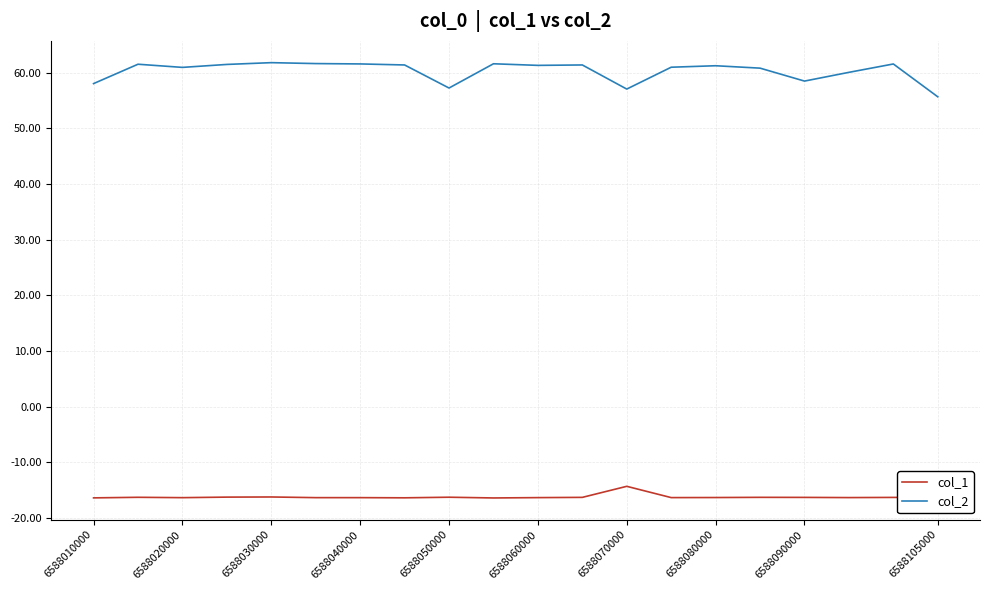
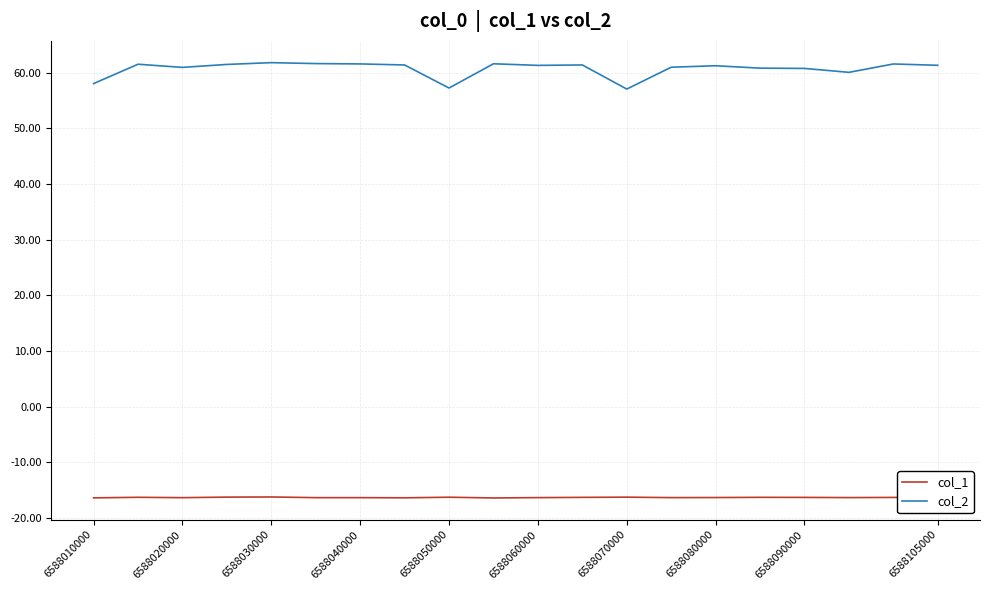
  {
    "col_1": {
      "6588010000": -16,
      "6588020000": -16,
      "6588030000": -16,
      "6588040000": -16,
      "6588050000": -16,
      "6588060000": -16,
-     "6588070000": -14,
+     "6588070000": -16,
      "6588080000": -16,
      "6588090000": -16
    },
    "col_2": {
      "6588010000": 58,
      "6588020000": 61,
      "6588030000": 62,
      "6588040000": 62,
      "6588050000": 57,
      "6588060000": 61,
      "6588070000": 57,
      "6588080000": 61,
-     "6588090000": 58,
-     "6588105000": 56
+     "6588090000": 61,
+     "6588105000": 61
    }
  }
